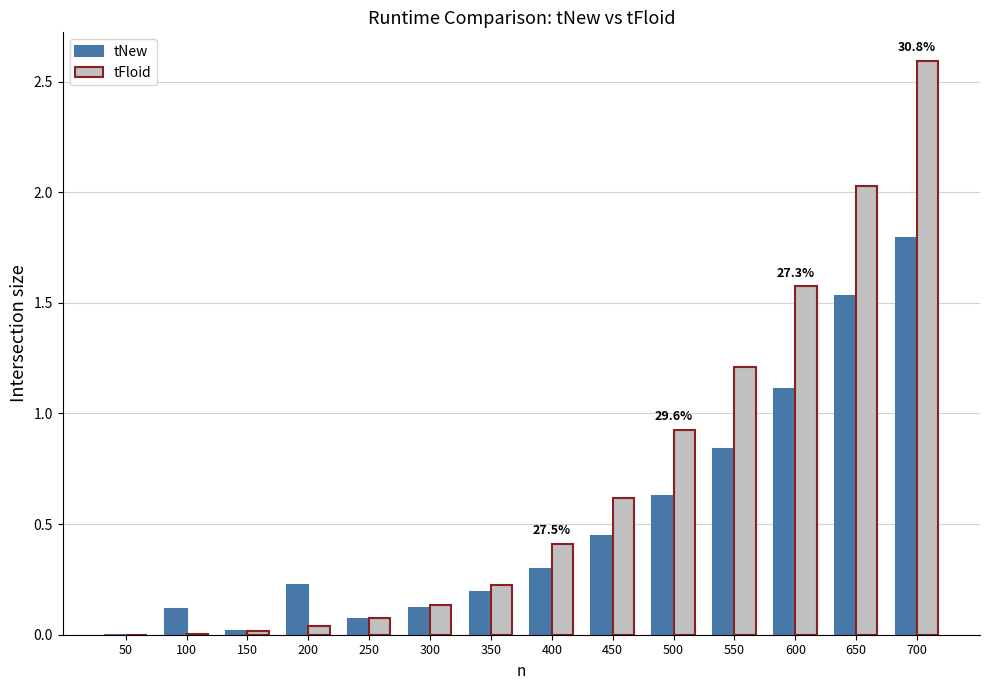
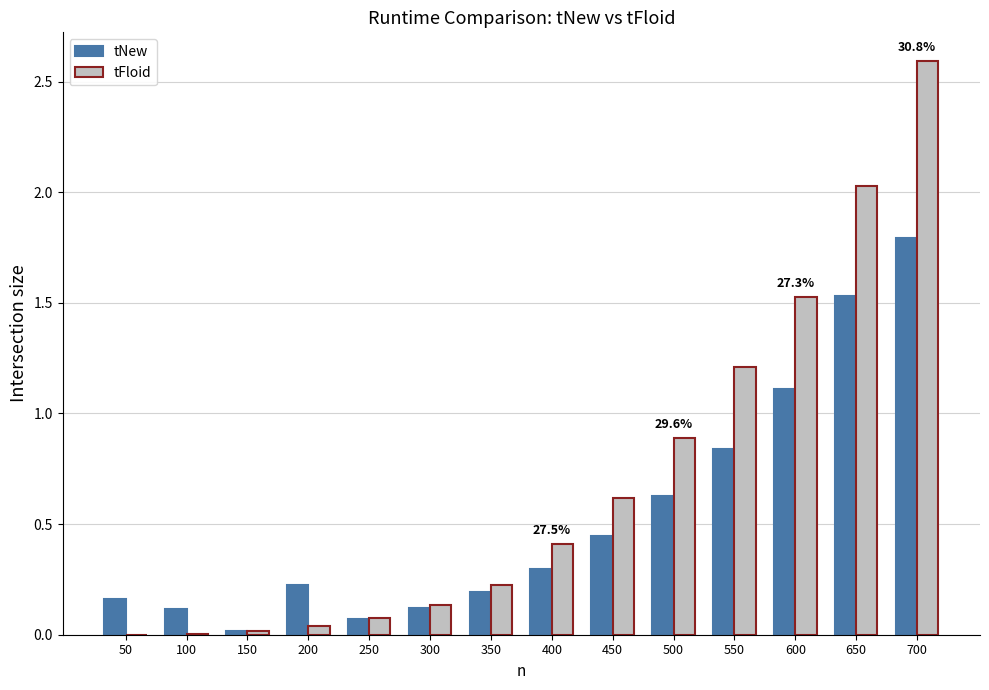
  {
    "tNew": {
-     "50": 0.00,
+     "50": 0.16,
      "100": 0.12,
      "150": 0.02,
      "200": 0.22,
      "250": 0.07,
      "300": 0.12,
      "350": 0.20,
      "400": 0.30,
      "450": 0.45,
      "500": 0.63,
      "550": 0.84,
      "600": 1.11,
      "650": 1.53,
      "700": 1.80
    },
    "tFloid": {
      "150": 0.02,
      "200": 0.04,
      "250": 0.08,
      "300": 0.14,
      "350": 0.23,
      "450": 0.62,
-     "500": 0.93,
+     "500": 0.89,
      "550": 1.21,
-     "600": 1.58,
+     "600": 1.53,
      "650": 2.03
    }
  }
